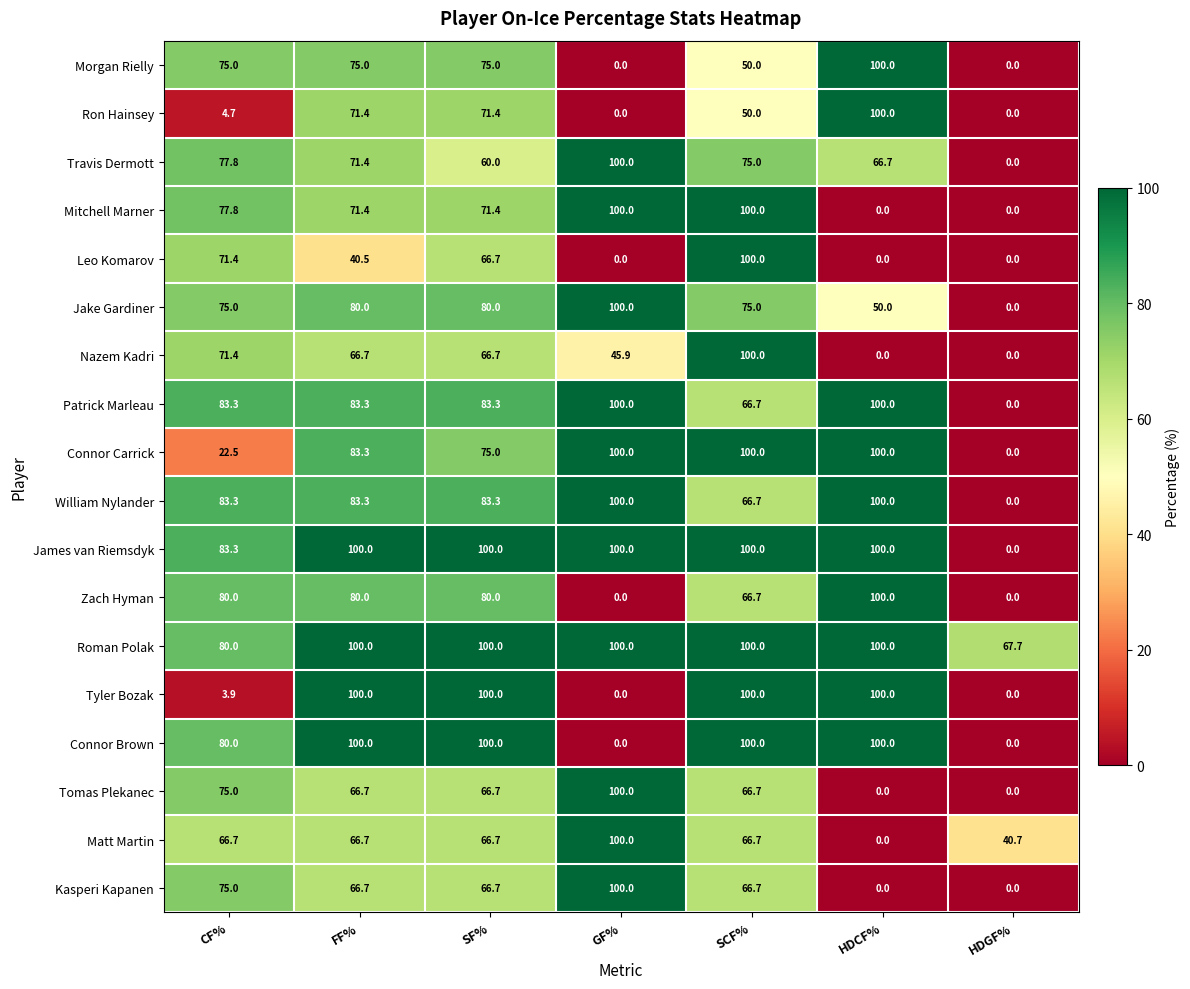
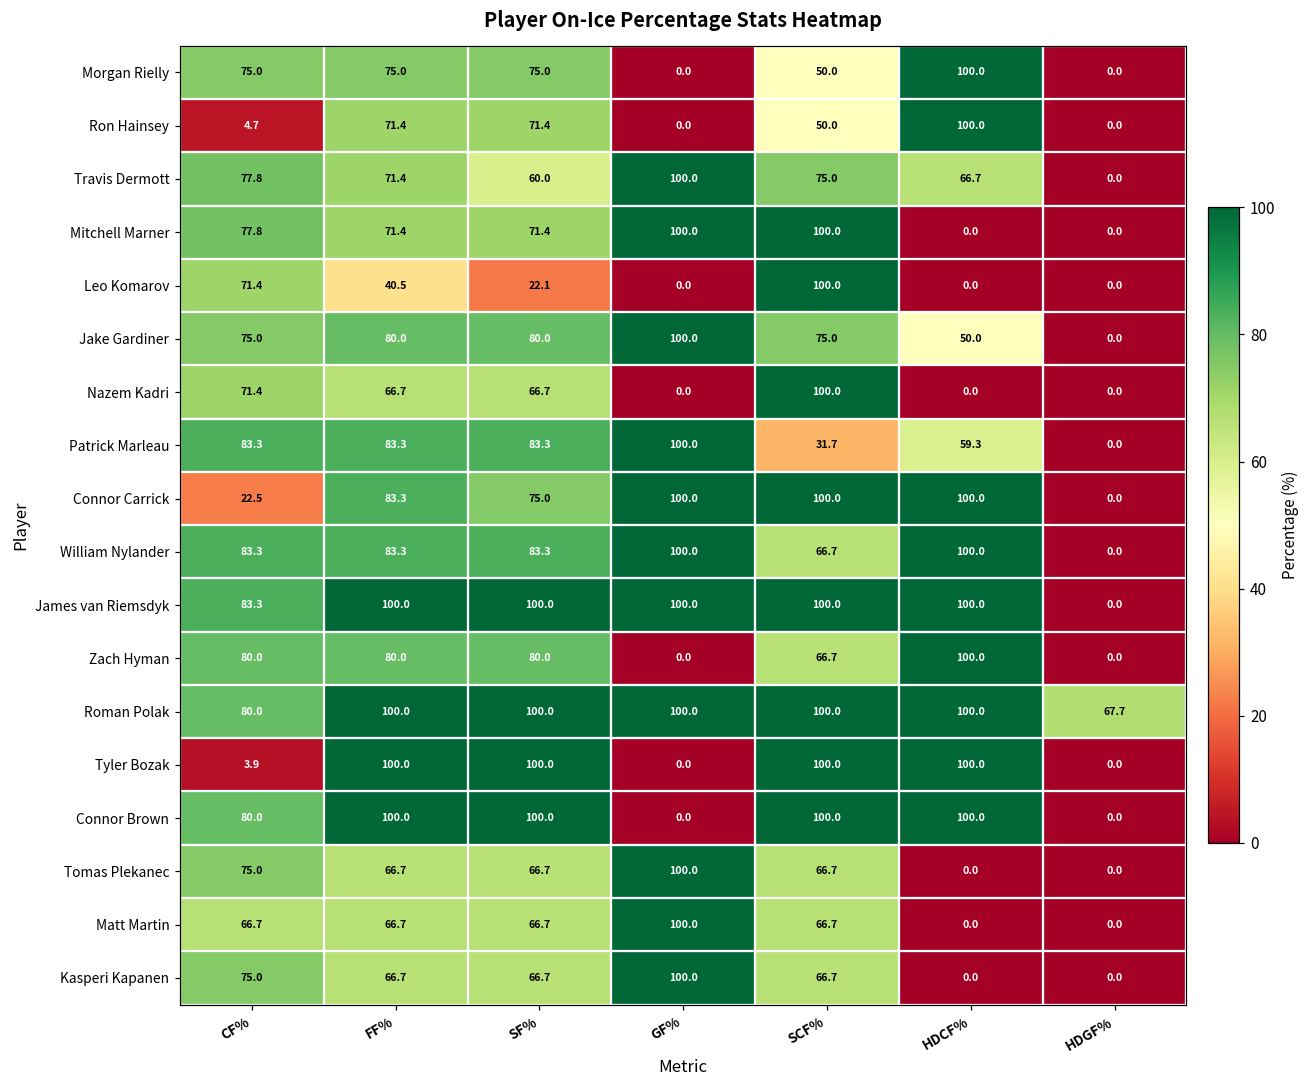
  {
    "Morgan Rielly": {
      "CF%": 75.0,
      "FF%": 75.0,
      "SF%": 75.0,
      "GF%": 0.0,
      "SCF%": 50.0,
      "HDCF%": 100.0,
      "HDGF%": 0.0
    },
    "Ron Hainsey": {
      "CF%": 4.7,
      "FF%": 71.4,
      "SF%": 71.4,
      "GF%": 0.0,
      "SCF%": 50.0,
      "HDCF%": 100.0,
      "HDGF%": 0.0
    },
    "Travis Dermott": {
      "CF%": 77.8,
      "FF%": 71.4,
      "SF%": 60.0,
      "GF%": 100.0,
      "SCF%": 75.0,
      "HDCF%": 66.7,
      "HDGF%": 0.0
    },
    "Mitchell Marner": {
      "CF%": 77.8,
      "FF%": 71.4,
      "SF%": 71.4,
      "GF%": 100.0,
      "SCF%": 100.0,
      "HDCF%": 0.0,
      "HDGF%": 0.0
    },
    "Leo Komarov": {
      "CF%": 71.4,
      "FF%": 40.5,
-     "SF%": 66.7,
+     "SF%": 22.1,
      "GF%": 0.0,
      "SCF%": 100.0,
      "HDCF%": 0.0,
      "HDGF%": 0.0
    },
    "Jake Gardiner": {
      "CF%": 75.0,
      "FF%": 80.0,
      "SF%": 80.0,
      "GF%": 100.0,
      "SCF%": 75.0,
      "HDCF%": 50.0,
      "HDGF%": 0.0
    },
    "Nazem Kadri": {
      "CF%": 71.4,
      "FF%": 66.7,
      "SF%": 66.7,
-     "GF%": 45.9,
+     "GF%": 0.0,
      "SCF%": 100.0,
      "HDCF%": 0.0,
      "HDGF%": 0.0
    },
    "Patrick Marleau": {
      "CF%": 83.3,
      "FF%": 83.3,
      "SF%": 83.3,
      "GF%": 100.0,
-     "SCF%": 66.7,
-     "HDCF%": 100.0,
+     "SCF%": 31.7,
+     "HDCF%": 59.3,
      "HDGF%": 0.0
    },
    "Connor Carrick": {
      "CF%": 22.5,
      "FF%": 83.3,
      "SF%": 75.0,
      "GF%": 100.0,
      "SCF%": 100.0,
      "HDCF%": 100.0,
      "HDGF%": 0.0
    },
    "William Nylander": {
      "CF%": 83.3,
      "FF%": 83.3,
      "SF%": 83.3,
      "GF%": 100.0,
      "SCF%": 66.7,
      "HDCF%": 100.0,
      "HDGF%": 0.0
    },
    "James van Riemsdyk": {
      "CF%": 83.3,
      "FF%": 100.0,
      "SF%": 100.0,
      "GF%": 100.0,
      "SCF%": 100.0,
      "HDCF%": 100.0,
      "HDGF%": 0.0
    },
    "Zach Hyman": {
      "CF%": 80.0,
      "FF%": 80.0,
      "SF%": 80.0,
      "GF%": 0.0,
      "SCF%": 66.7,
      "HDCF%": 100.0,
      "HDGF%": 0.0
    },
    "Roman Polak": {
      "CF%": 80.0,
      "FF%": 100.0,
      "SF%": 100.0,
      "GF%": 100.0,
      "SCF%": 100.0,
      "HDCF%": 100.0,
      "HDGF%": 67.7
    },
    "Tyler Bozak": {
      "CF%": 3.9,
      "FF%": 100.0,
      "SF%": 100.0,
      "GF%": 0.0,
      "SCF%": 100.0,
      "HDCF%": 100.0,
      "HDGF%": 0.0
    },
    "Connor Brown": {
      "CF%": 80.0,
      "FF%": 100.0,
      "SF%": 100.0,
      "GF%": 0.0,
      "SCF%": 100.0,
      "HDCF%": 100.0,
      "HDGF%": 0.0
    },
    "Tomas Plekanec": {
      "CF%": 75.0,
      "FF%": 66.7,
      "SF%": 66.7,
      "GF%": 100.0,
      "SCF%": 66.7,
      "HDCF%": 0.0,
      "HDGF%": 0.0
    },
    "Matt Martin": {
      "CF%": 66.7,
      "FF%": 66.7,
      "SF%": 66.7,
      "GF%": 100.0,
      "SCF%": 66.7,
      "HDCF%": 0.0,
-     "HDGF%": 40.7
+     "HDGF%": 0.0
    },
    "Kasperi Kapanen": {
      "CF%": 75.0,
      "FF%": 66.7,
      "SF%": 66.7,
      "GF%": 100.0,
      "SCF%": 66.7,
      "HDCF%": 0.0,
      "HDGF%": 0.0
    }
  }
